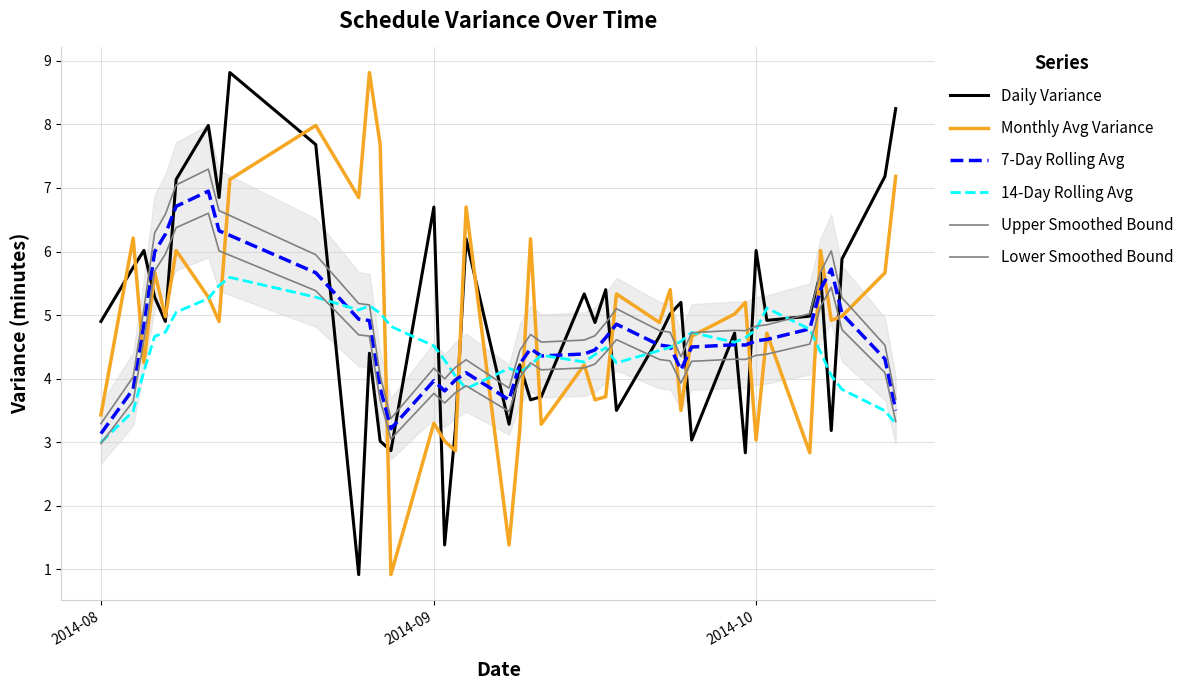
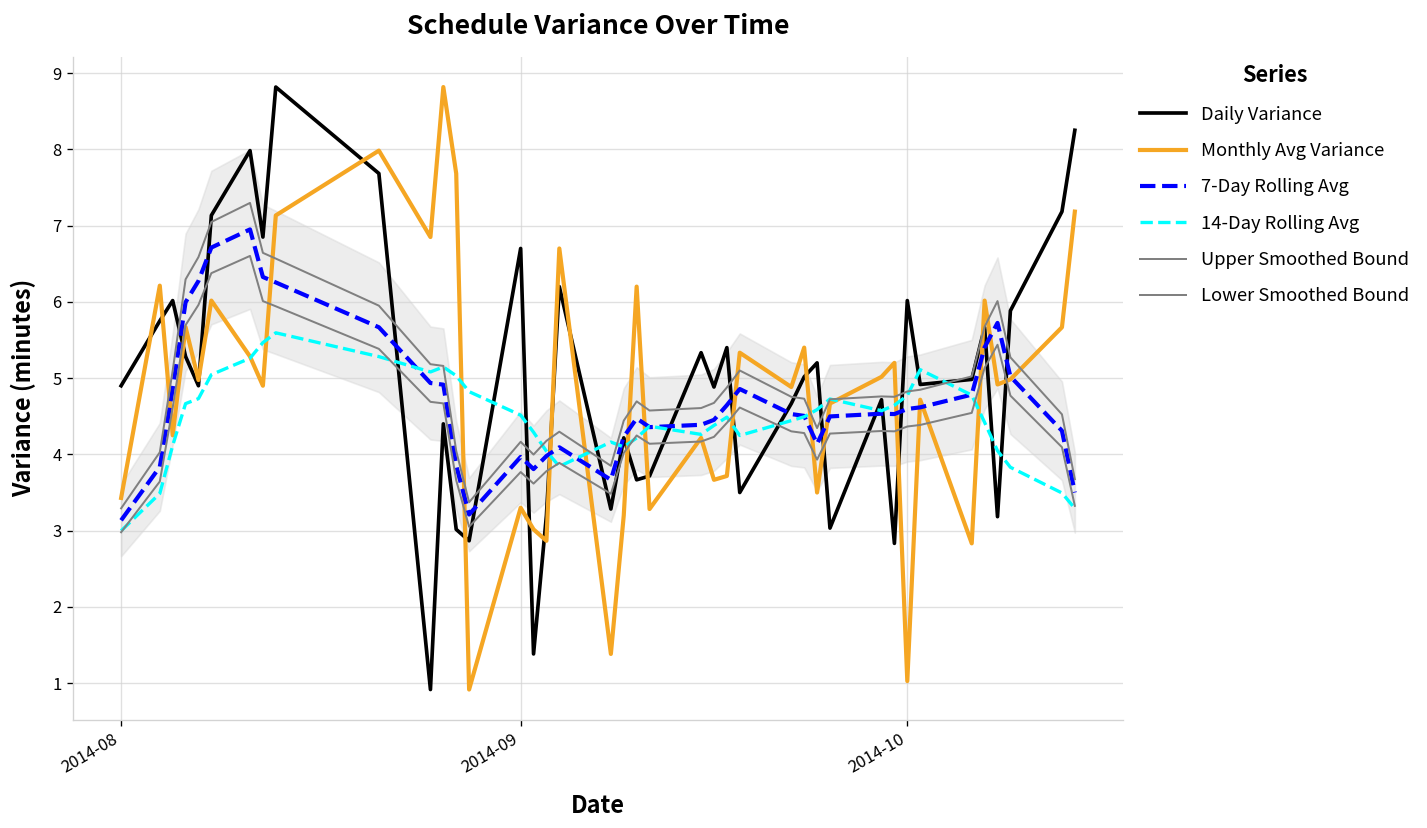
  {
    "Daily Variance": {
      "2014-08": 4.9,
      "2014-09": 6.7,
      "2014-10": 6.0
    },
    "Monthly Avg Variance": {
      "2014-08": 3.4,
      "2014-09": 3.3,
-     "2014-10": 3.0
+     "2014-10": 1.0
    },
    "7-Day Rolling Avg": {
      "2014-08": 3.1,
      "2014-09": 4.0,
      "2014-10": 4.6
    },
    "14-Day Rolling Avg": {
      "2014-09": 4.5,
      "2014-10": 4.8
    }
  }
